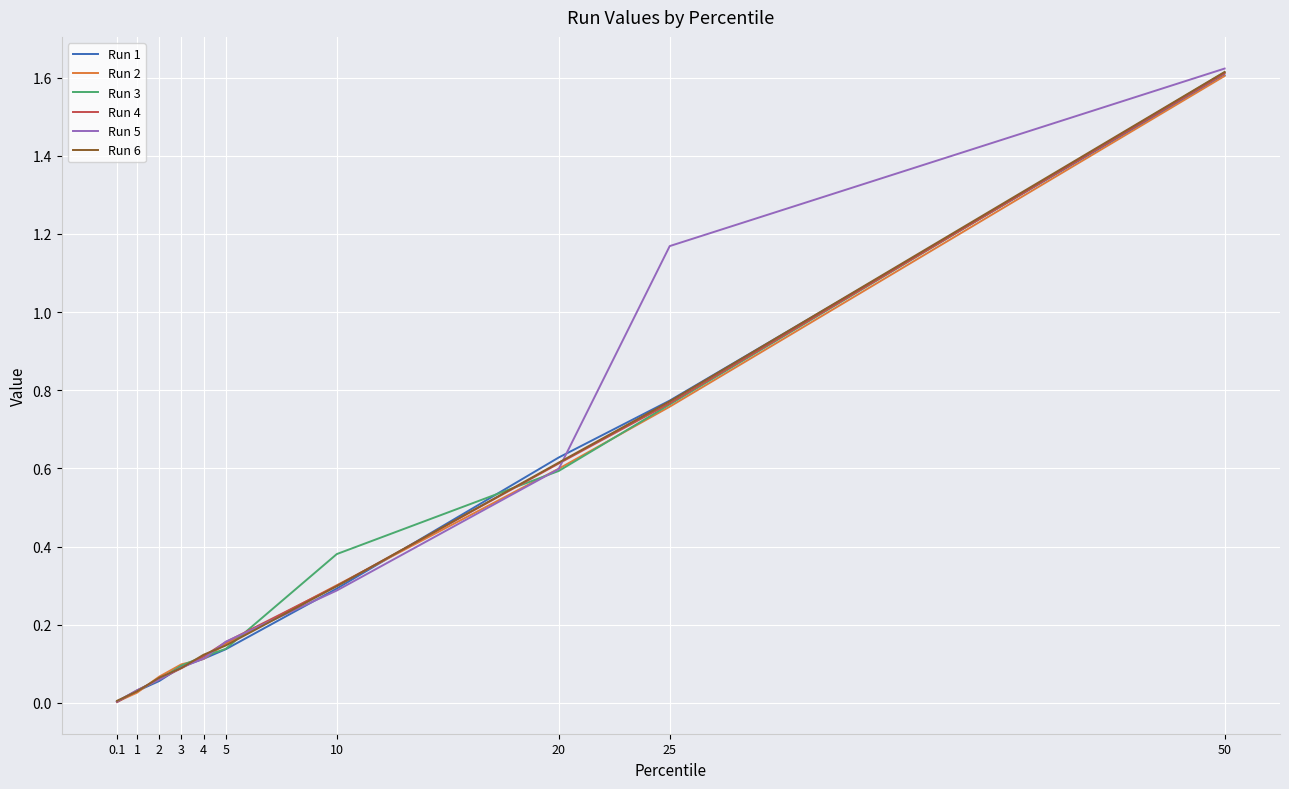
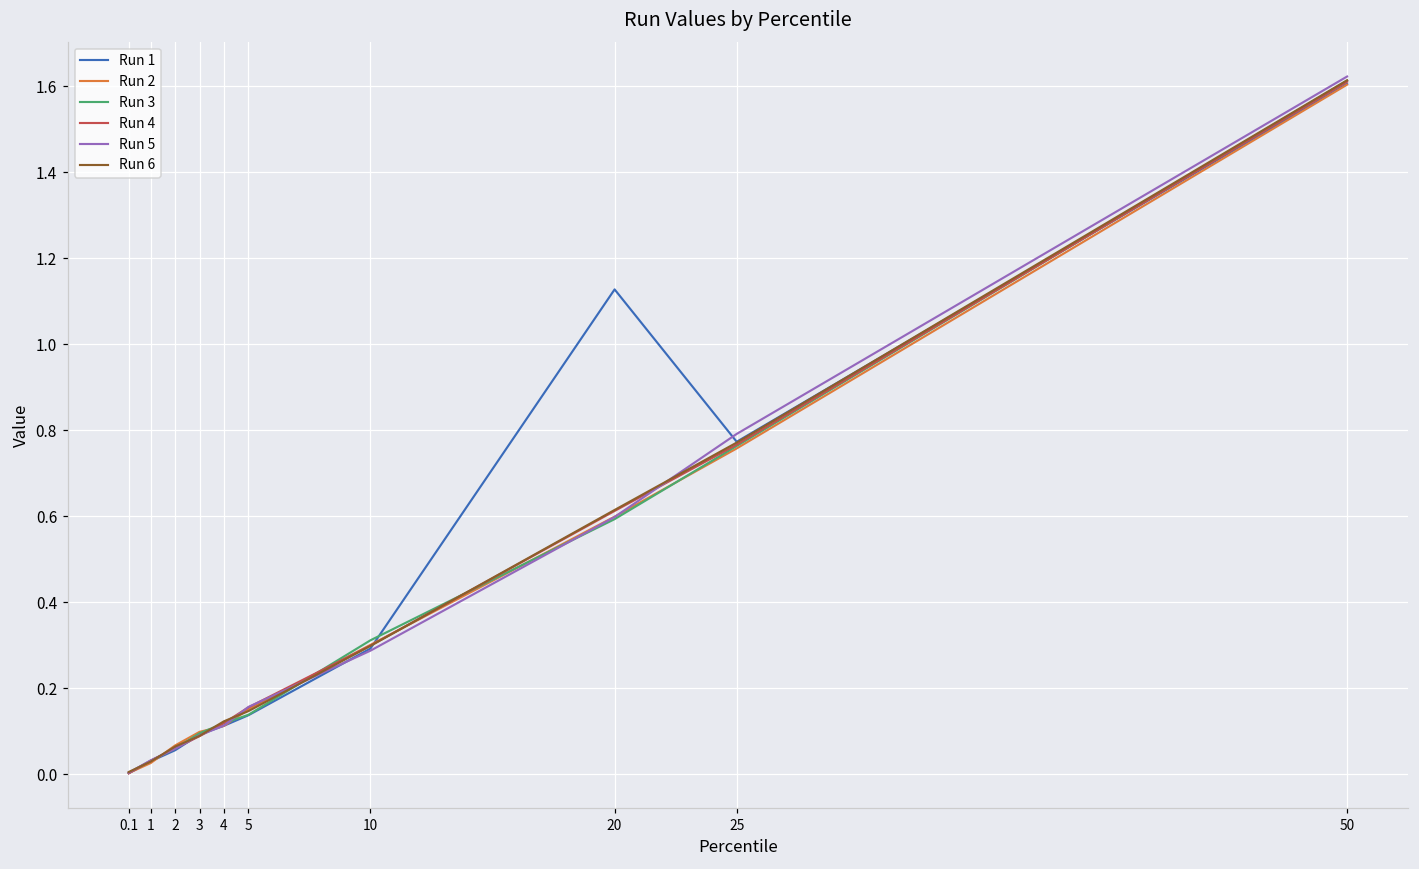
  {
    "Run 1": {
-     "20": 0.63
+     "20": 1.13
    },
    "Run 3": {
-     "10": 0.38
+     "10": 0.31
    },
    "Run 5": {
-     "25": 1.17,
+     "25": 0.79,
      "50": 1.62
    }
  }
